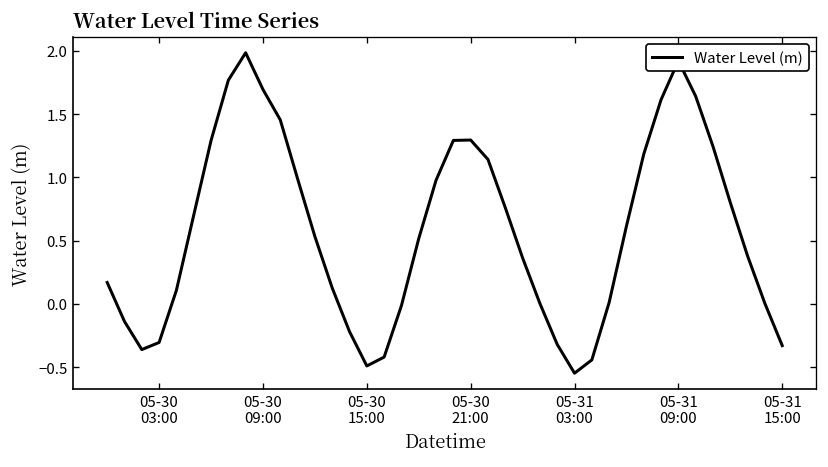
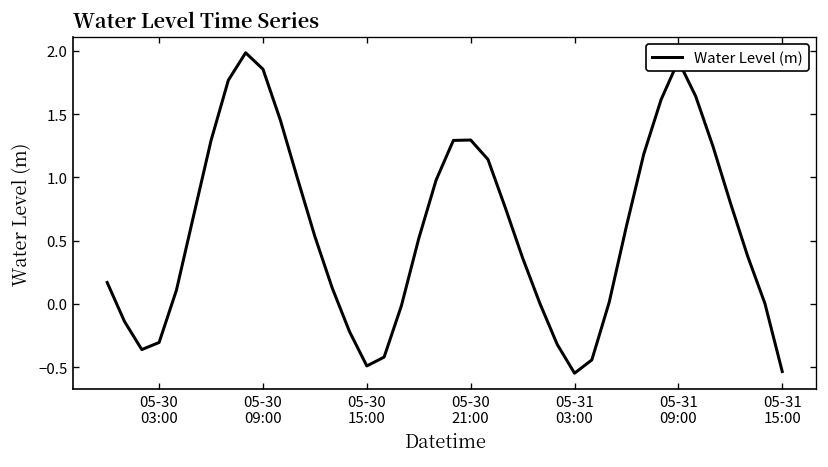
  {
    "05-30 03:00": -0.30,
-   "05-30 09:00": 1.70,
+   "05-30 09:00": 1.86,
    "05-30 15:00": -0.49,
    "05-30 21:00": 1.30,
    "05-31 03:00": -0.55,
-   "05-31 15:00": -0.33
+   "05-31 15:00": -0.53
  }
